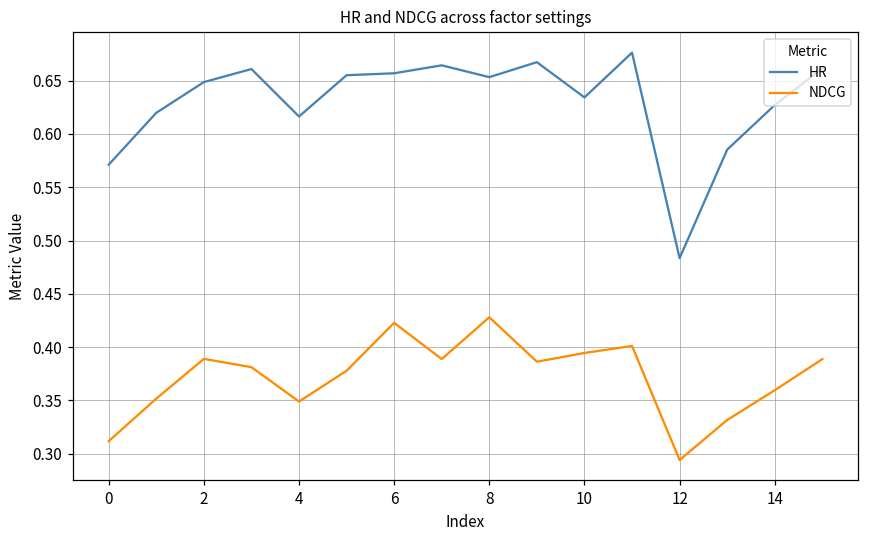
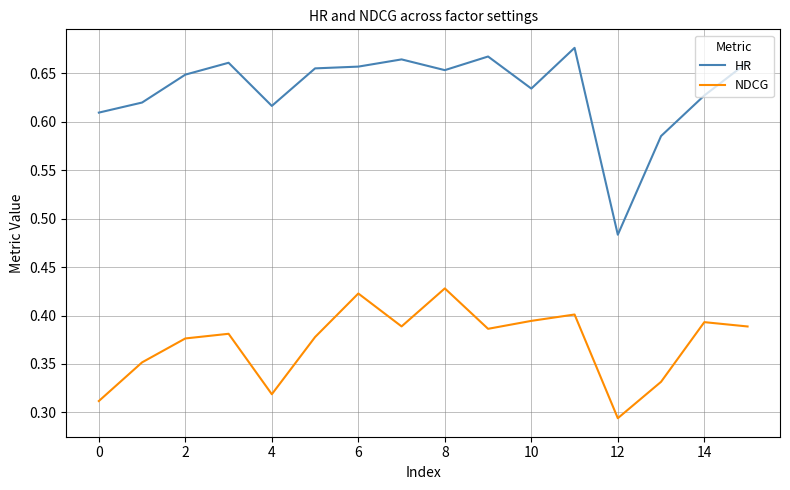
  {
    "HR": {
-     "0": 0.57,
+     "0": 0.61,
      "2": 0.65,
      "4": 0.62,
      "6": 0.66,
      "8": 0.65,
      "10": 0.63,
      "12": 0.48
    },
    "NDCG": {
      "0": 0.31,
-     "2": 0.39,
-     "4": 0.35,
+     "2": 0.38,
+     "4": 0.32,
      "6": 0.42,
      "8": 0.43,
      "10": 0.39,
      "12": 0.29,
-     "14": 0.36
+     "14": 0.39
    }
  }
